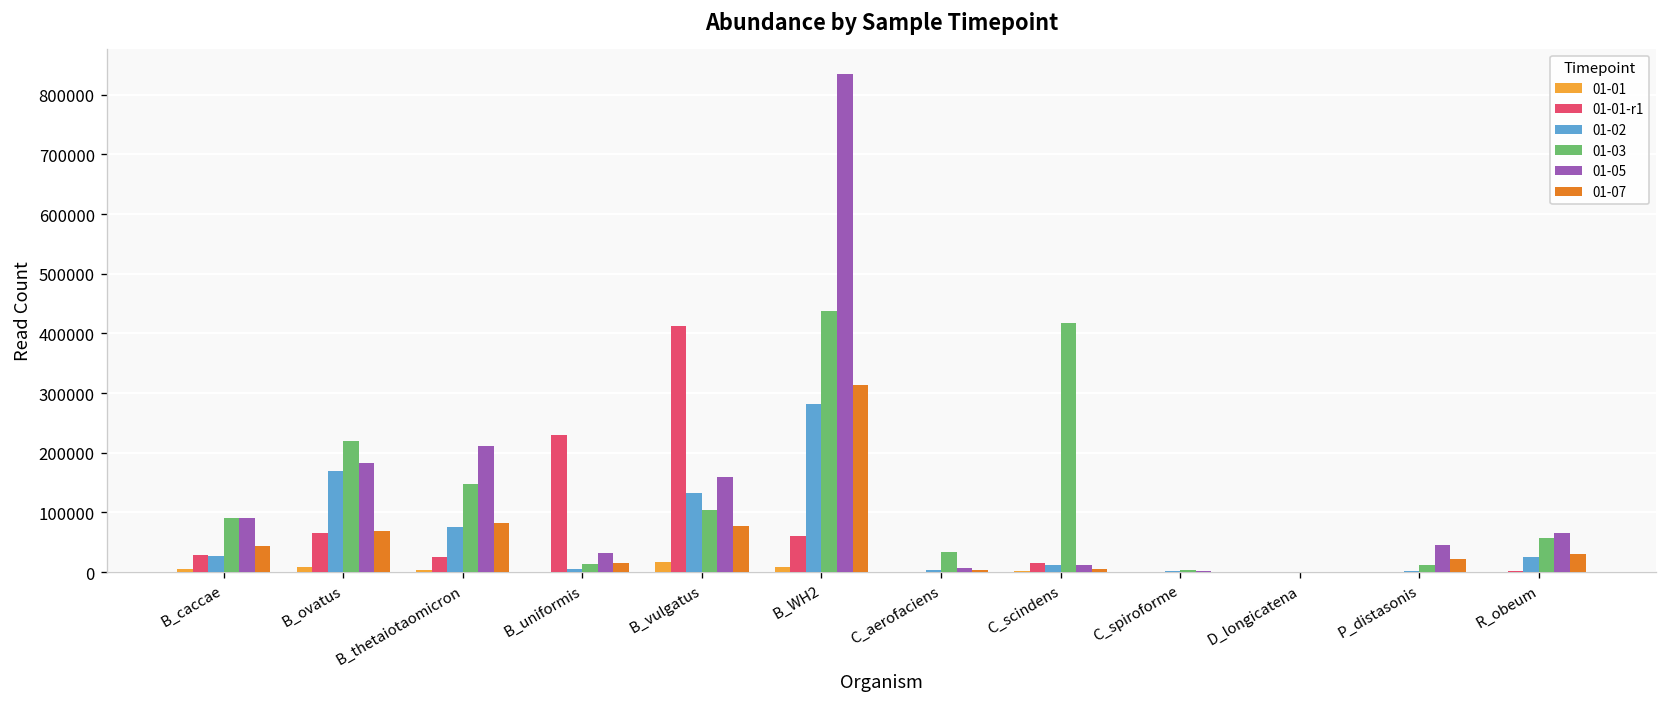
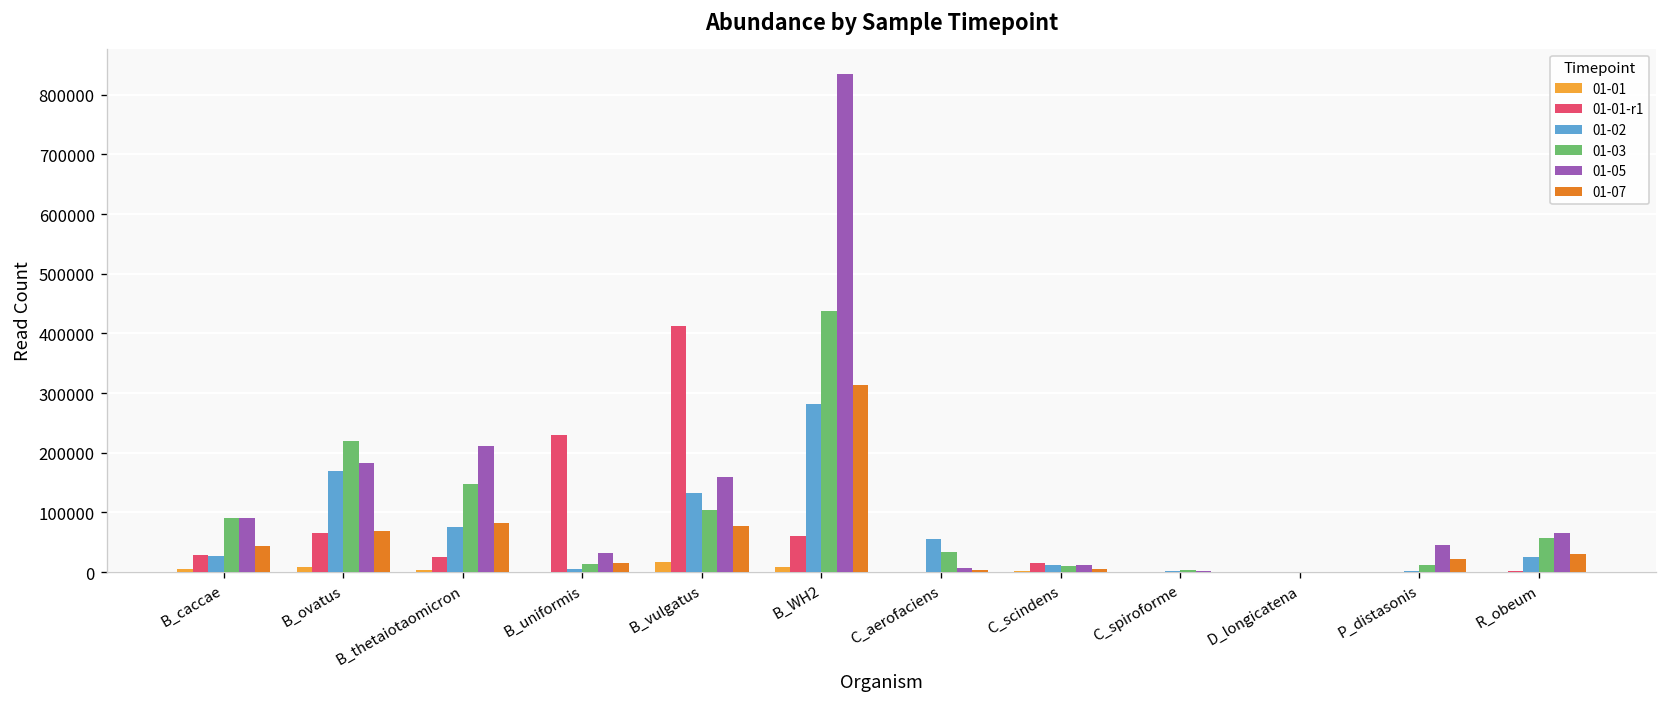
  {
    "01-01-r1": {
      "B_caccae": 30000,
      "B_ovatus": 70000,
      "B_thetaiotaomicron": 20000,
      "B_uniformis": 230000,
      "B_vulgatus": 410000,
      "B_WH2": 60000,
      "C_scindens": 20000
    },
    "01-02": {
      "B_caccae": 30000,
      "B_ovatus": 170000,
      "B_thetaiotaomicron": 80000,
      "B_vulgatus": 130000,
      "B_WH2": 280000,
-     "C_aerofaciens": 0,
+     "C_aerofaciens": 50000,
      "C_scindens": 10000,
      "R_obeum": 30000
    },
    "01-03": {
      "B_caccae": 90000,
      "B_ovatus": 220000,
      "B_thetaiotaomicron": 150000,
      "B_uniformis": 10000,
      "B_vulgatus": 100000,
      "B_WH2": 440000,
      "C_aerofaciens": 30000,
-     "C_scindens": 420000,
+     "C_scindens": 10000,
      "P_distasonis": 10000,
      "R_obeum": 60000
    },
    "01-05": {
      "B_caccae": 90000,
      "B_ovatus": 180000,
      "B_thetaiotaomicron": 210000,
      "B_uniformis": 30000,
      "B_vulgatus": 160000,
      "B_WH2": 830000,
      "C_aerofaciens": 10000,
      "C_scindens": 10000,
      "P_distasonis": 50000,
      "R_obeum": 70000
    }
  }
